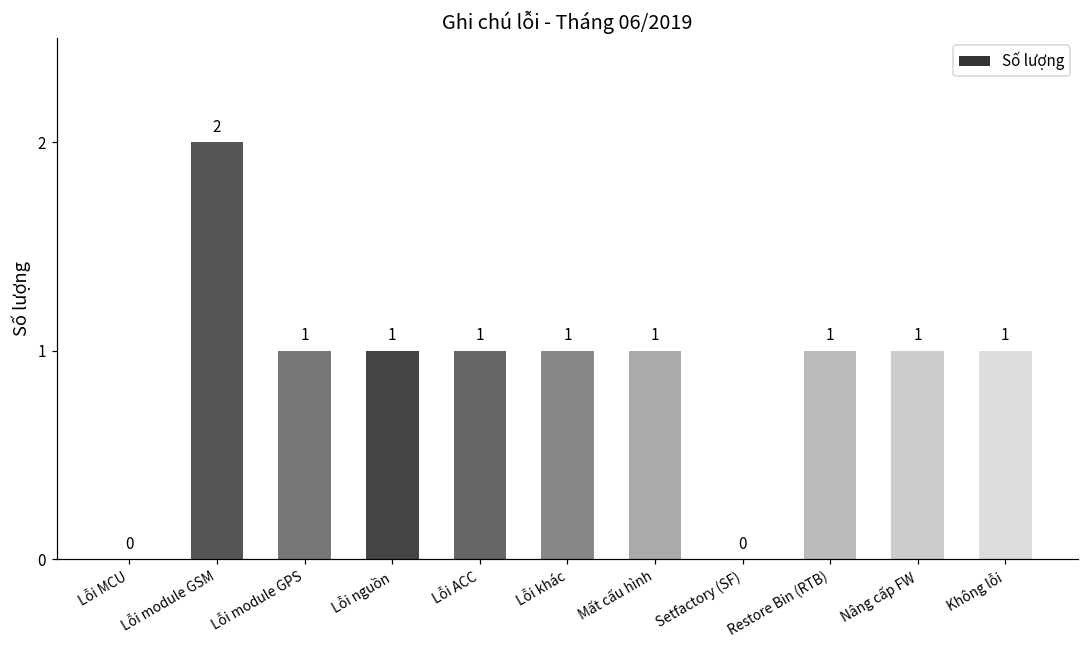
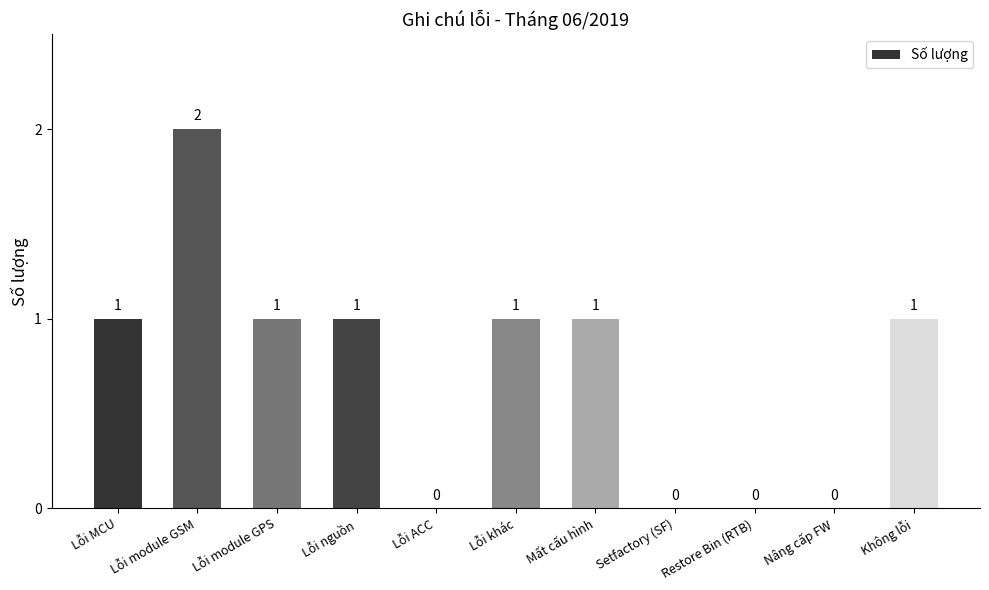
  {
-   "Lỗi MCU": 0,
+   "Lỗi MCU": 1,
    "Lỗi module GSM": 2,
    "Lỗi module GPS": 1,
    "Lỗi nguồn": 1,
-   "Lỗi ACC": 1,
+   "Lỗi ACC": 0,
    "Lỗi khác": 1,
    "Mất cấu hình": 1,
    "Setfactory (SF)": 0,
-   "Restore Bin (RTB)": 1,
-   "Nâng cấp FW": 1,
+   "Restore Bin (RTB)": 0,
+   "Nâng cấp FW": 0,
    "Không lỗi": 1
  }
